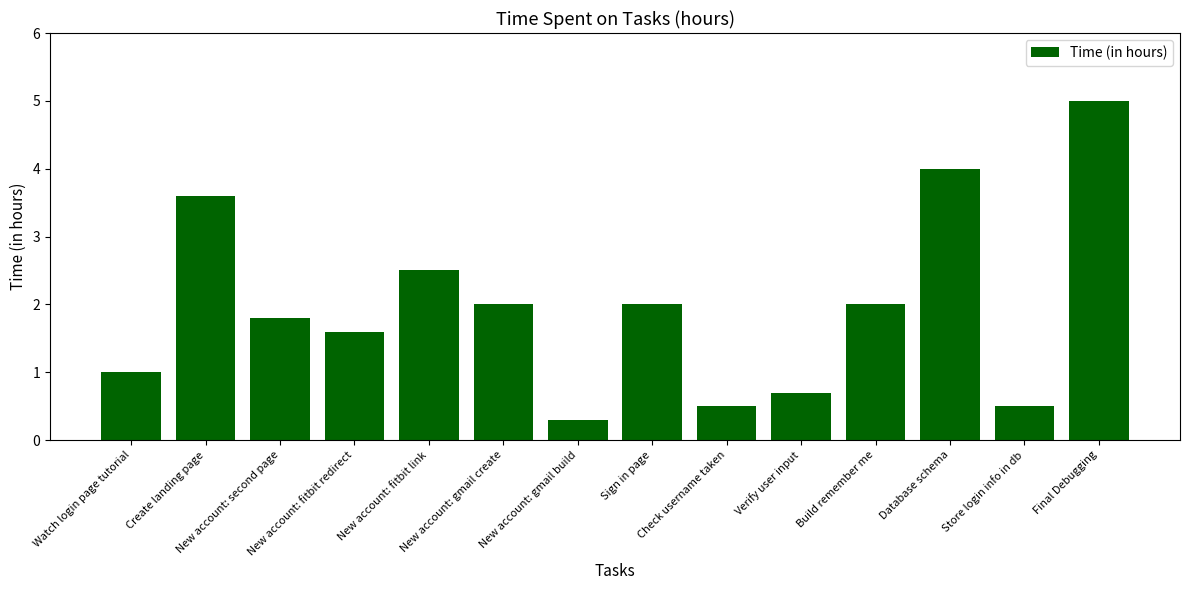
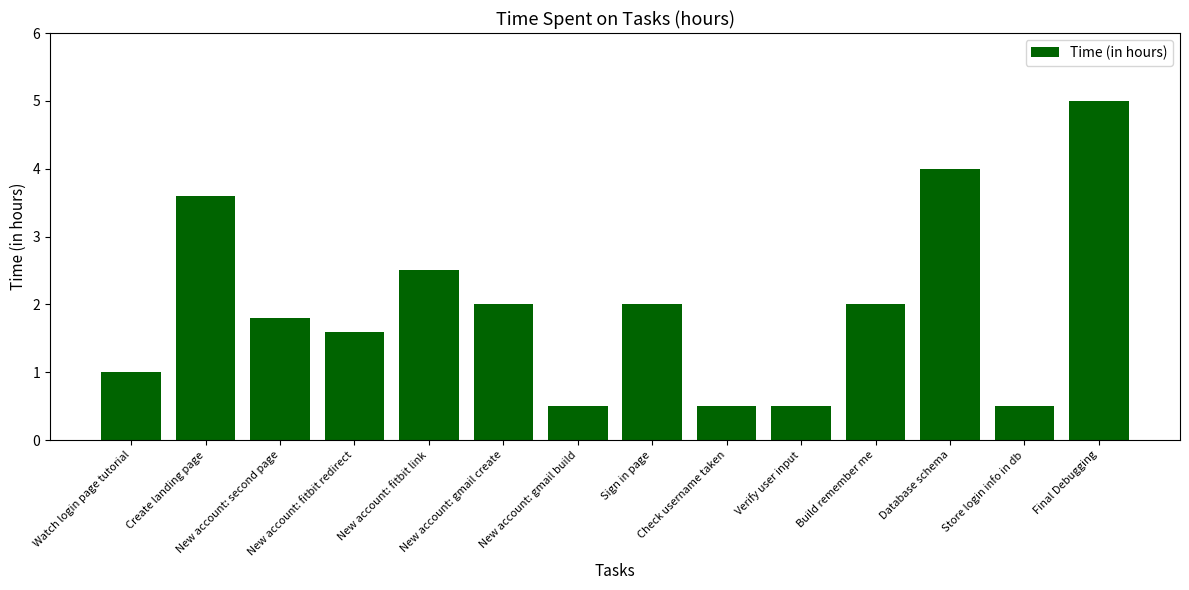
  {
    "Watch login page tutorial": 1.0,
    "Create landing page": 3.6,
    "New account: second page": 1.8,
    "New account: fitbit redirect": 1.6,
    "New account: fitbit link": 2.5,
    "New account: gmail create": 2.0,
-   "New account: gmail build": 0.3,
+   "New account: gmail build": 0.5,
    "Sign in page": 2.0,
    "Check username taken": 0.5,
-   "Verify user input": 0.7,
+   "Verify user input": 0.5,
    "Build remember me": 2.0,
    "Database schema": 4.0,
    "Store login info in db": 0.5,
    "Final Debugging": 5.0
  }
